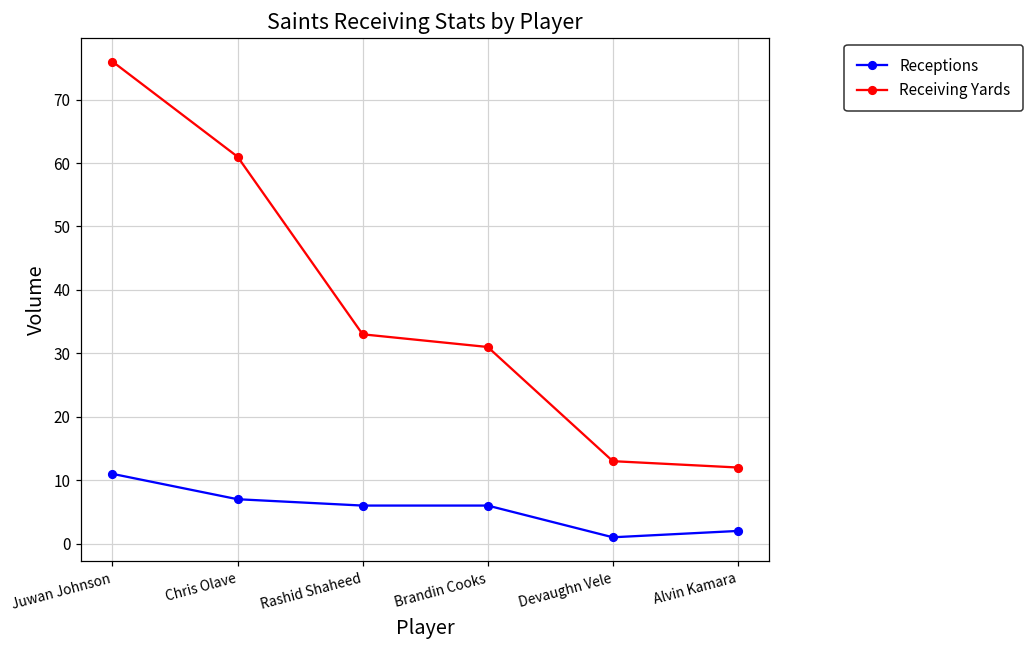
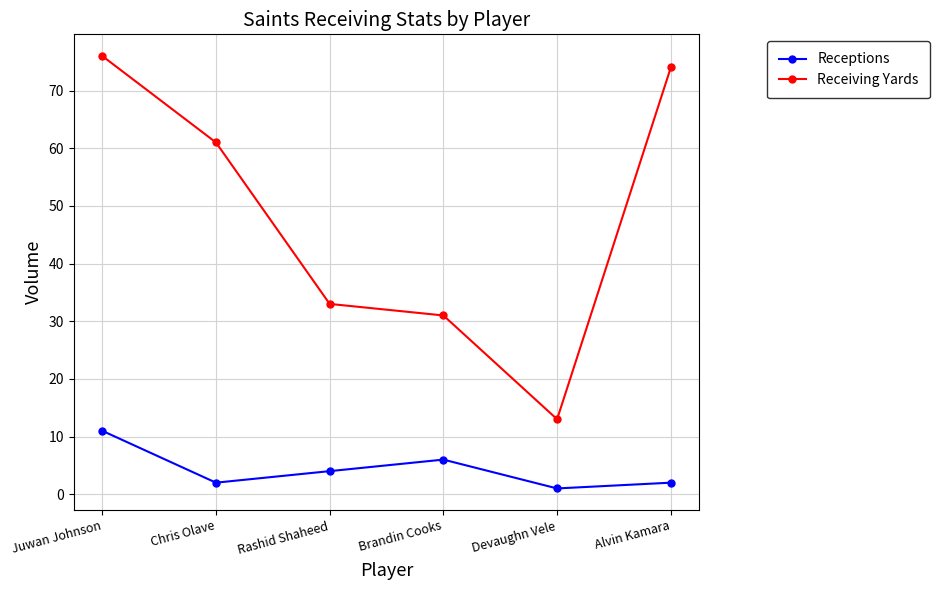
  {
    "Receptions": {
      "Juwan Johnson": 11,
-     "Chris Olave": 7,
-     "Rashid Shaheed": 6,
+     "Chris Olave": 2,
+     "Rashid Shaheed": 4,
      "Brandin Cooks": 6,
      "Devaughn Vele": 1,
      "Alvin Kamara": 2
    },
    "Receiving Yards": {
      "Juwan Johnson": 76,
      "Chris Olave": 61,
      "Rashid Shaheed": 33,
      "Brandin Cooks": 31,
      "Devaughn Vele": 13,
-     "Alvin Kamara": 12
+     "Alvin Kamara": 74
    }
  }
